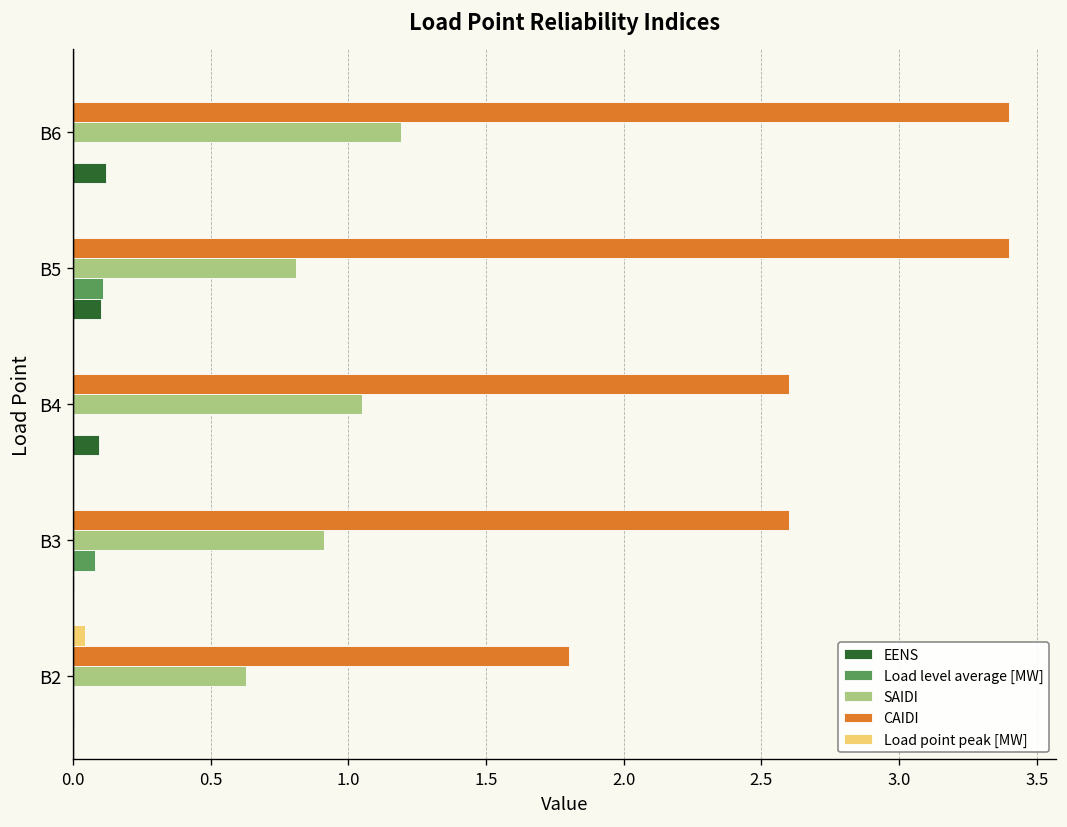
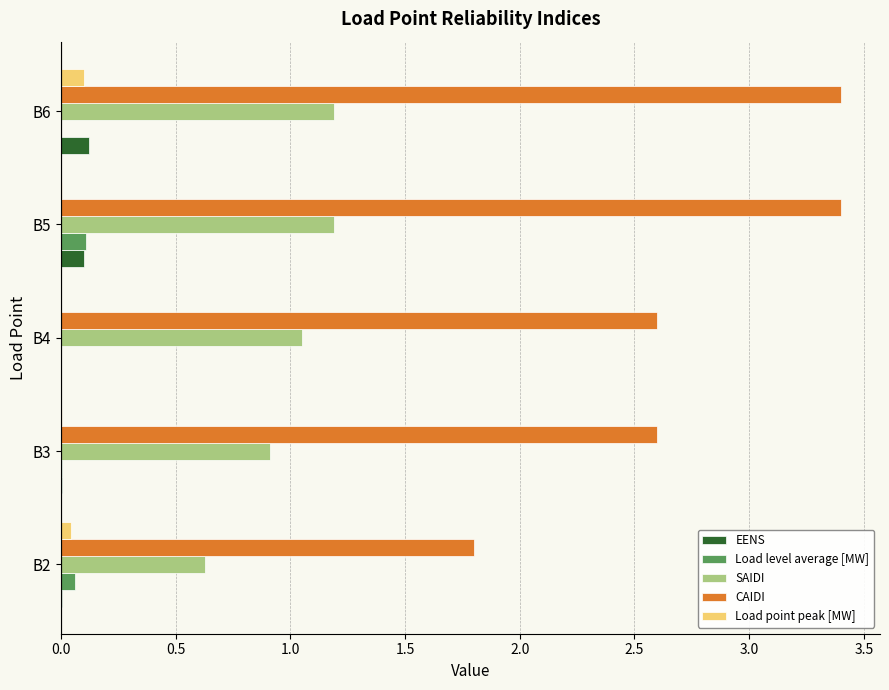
  {
    "EENS": {
      "B6": 0.12,
      "B5": 0.10,
-     "B4": 0.09
+     "B4": 0.00
    },
    "Load level average [MW]": {
      "B5": 0.11,
-     "B3": 0.08,
-     "B2": 0.01
+     "B3": 0.00,
+     "B2": 0.06
    },
    "SAIDI": {
      "B6": 1.19,
-     "B5": 0.81,
+     "B5": 1.19,
      "B4": 1.05,
      "B3": 0.91,
      "B2": 0.63
    },
    "CAIDI": {
      "B6": 3.40,
      "B5": 3.40,
      "B4": 2.60,
      "B3": 2.60,
      "B2": 1.80
    },
    "Load point peak [MW]": {
-     "B6": 0.00,
+     "B6": 0.10,
      "B2": 0.04
    }
  }
